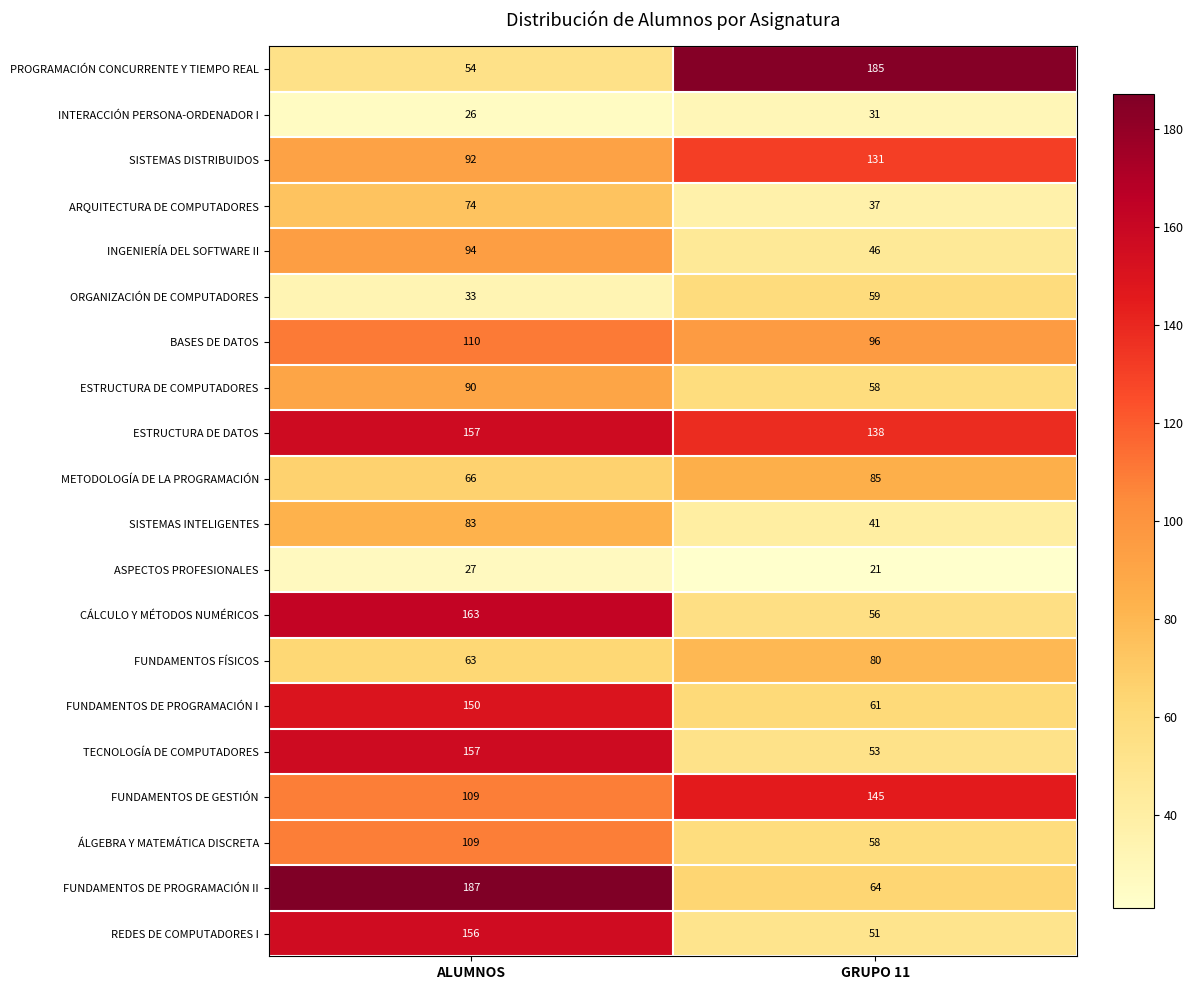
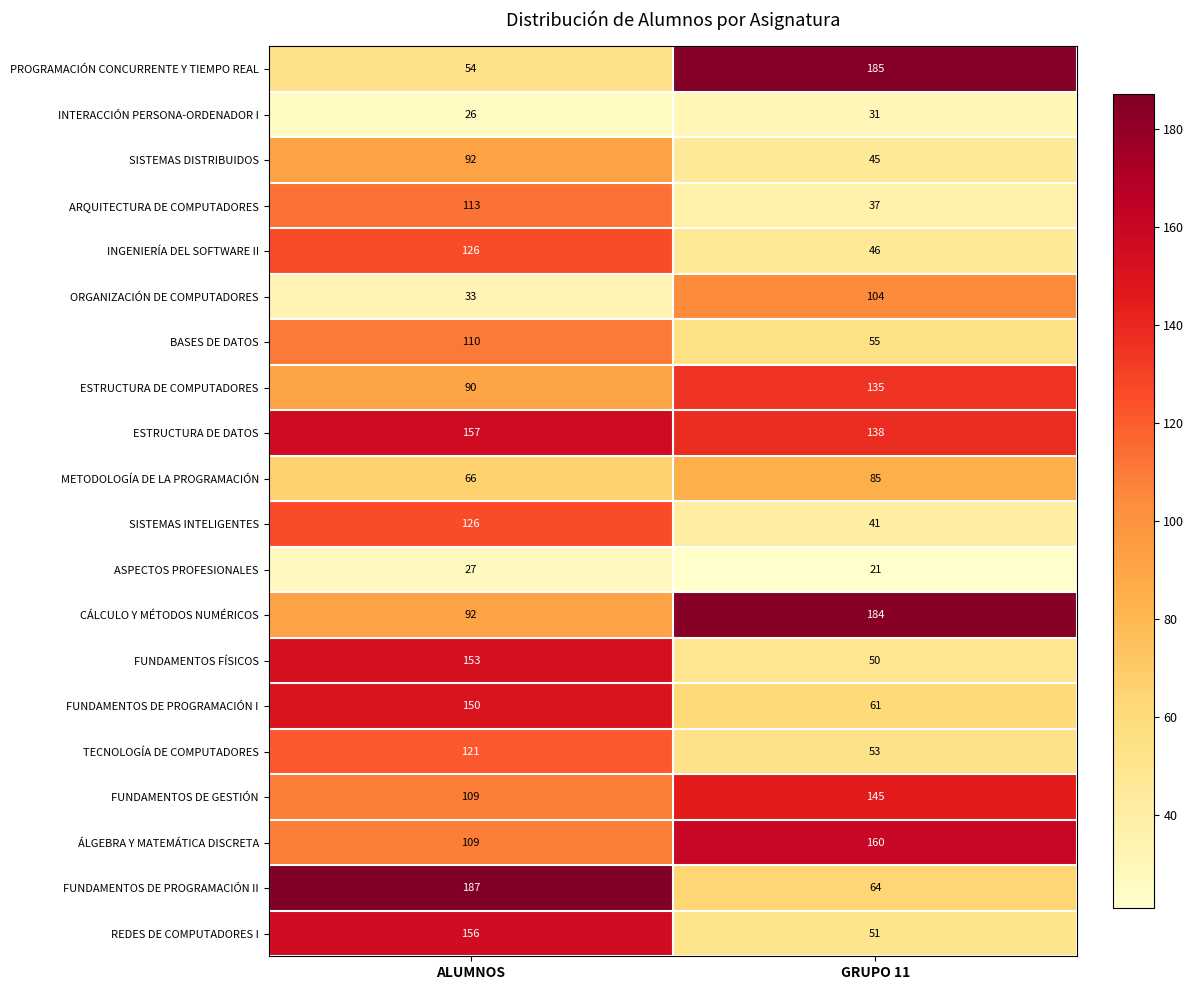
  {
    "PROGRAMACIÓN CONCURRENTE Y TIEMPO REAL": {
      "ALUMNOS": 54,
      "GRUPO 11": 185
    },
    "INTERACCIÓN PERSONA-ORDENADOR I": {
      "ALUMNOS": 26,
      "GRUPO 11": 31
    },
    "SISTEMAS DISTRIBUIDOS": {
      "ALUMNOS": 92,
-     "GRUPO 11": 131
+     "GRUPO 11": 45
    },
    "ARQUITECTURA DE COMPUTADORES": {
-     "ALUMNOS": 74,
+     "ALUMNOS": 113,
      "GRUPO 11": 37
    },
    "INGENIERÍA DEL SOFTWARE II": {
-     "ALUMNOS": 94,
+     "ALUMNOS": 126,
      "GRUPO 11": 46
    },
    "ORGANIZACIÓN DE COMPUTADORES": {
      "ALUMNOS": 33,
-     "GRUPO 11": 59
+     "GRUPO 11": 104
    },
    "BASES DE DATOS": {
      "ALUMNOS": 110,
-     "GRUPO 11": 96
+     "GRUPO 11": 55
    },
    "ESTRUCTURA DE COMPUTADORES": {
      "ALUMNOS": 90,
-     "GRUPO 11": 58
+     "GRUPO 11": 135
    },
    "ESTRUCTURA DE DATOS": {
      "ALUMNOS": 157,
      "GRUPO 11": 138
    },
    "METODOLOGÍA DE LA PROGRAMACIÓN": {
      "ALUMNOS": 66,
      "GRUPO 11": 85
    },
    "SISTEMAS INTELIGENTES": {
-     "ALUMNOS": 83,
+     "ALUMNOS": 126,
      "GRUPO 11": 41
    },
    "ASPECTOS PROFESIONALES": {
      "ALUMNOS": 27,
      "GRUPO 11": 21
    },
    "CÁLCULO Y MÉTODOS NUMÉRICOS": {
-     "ALUMNOS": 163,
-     "GRUPO 11": 56
+     "ALUMNOS": 92,
+     "GRUPO 11": 184
    },
    "FUNDAMENTOS FÍSICOS": {
-     "ALUMNOS": 63,
-     "GRUPO 11": 80
+     "ALUMNOS": 153,
+     "GRUPO 11": 50
    },
    "FUNDAMENTOS DE PROGRAMACIÓN I": {
      "ALUMNOS": 150,
      "GRUPO 11": 61
    },
    "TECNOLOGÍA DE COMPUTADORES": {
-     "ALUMNOS": 157,
+     "ALUMNOS": 121,
      "GRUPO 11": 53
    },
    "FUNDAMENTOS DE GESTIÓN": {
      "ALUMNOS": 109,
      "GRUPO 11": 145
    },
    "ÁLGEBRA Y MATEMÁTICA DISCRETA": {
      "ALUMNOS": 109,
-     "GRUPO 11": 58
+     "GRUPO 11": 160
    },
    "FUNDAMENTOS DE PROGRAMACIÓN II": {
      "ALUMNOS": 187,
      "GRUPO 11": 64
    },
    "REDES DE COMPUTADORES I": {
      "ALUMNOS": 156,
      "GRUPO 11": 51
    }
  }
